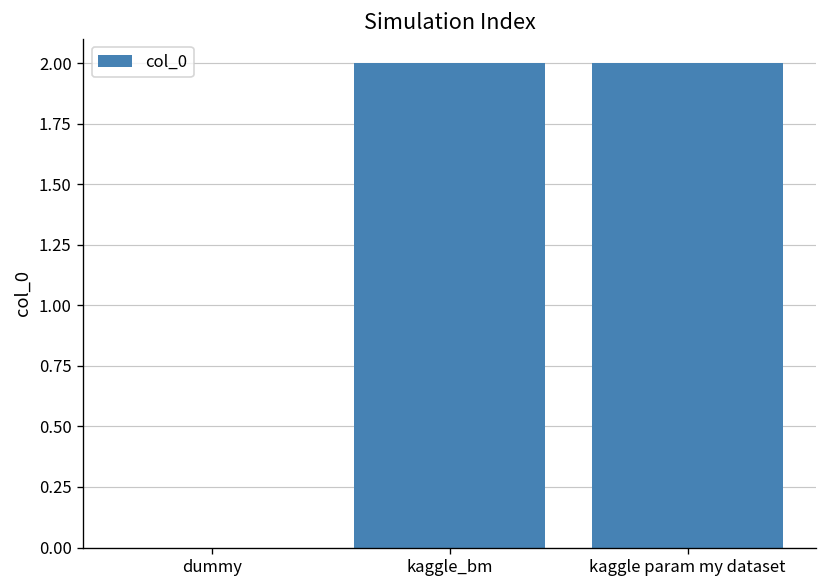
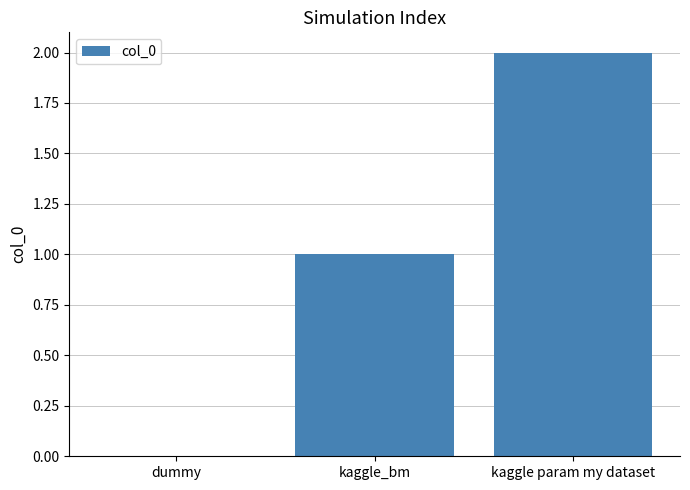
  {
    "dummy": 0,
-   "kaggle_bm": 2,
+   "kaggle_bm": 1,
    "kaggle param my dataset": 2
  }
